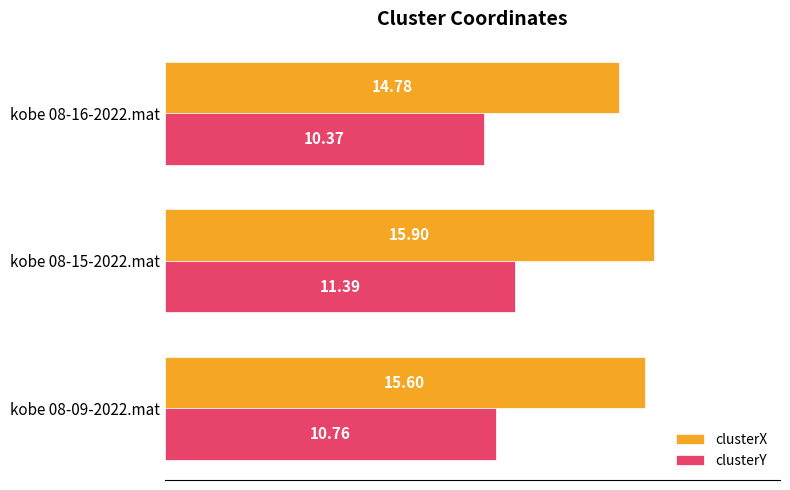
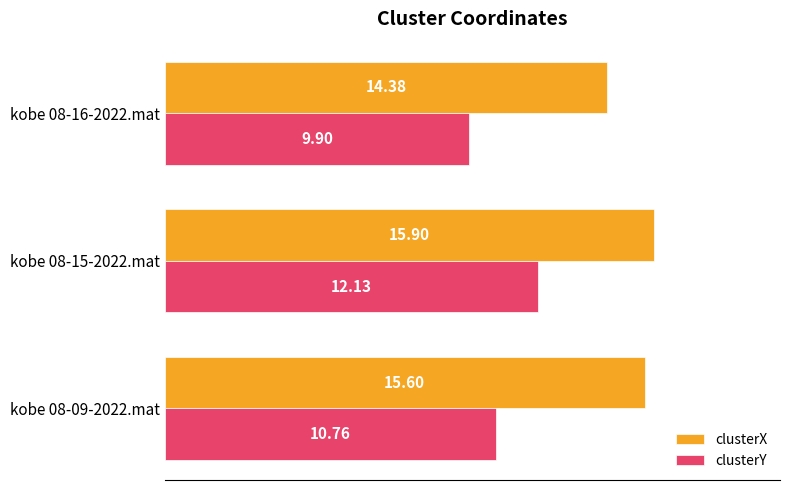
  {
    "clusterX": {
-     "kobe 08-16-2022.mat": 14.78,
+     "kobe 08-16-2022.mat": 14.38,
      "kobe 08-15-2022.mat": 15.90,
      "kobe 08-09-2022.mat": 15.60
    },
    "clusterY": {
-     "kobe 08-16-2022.mat": 10.37,
-     "kobe 08-15-2022.mat": 11.39,
+     "kobe 08-16-2022.mat": 9.90,
+     "kobe 08-15-2022.mat": 12.13,
      "kobe 08-09-2022.mat": 10.76
    }
  }
